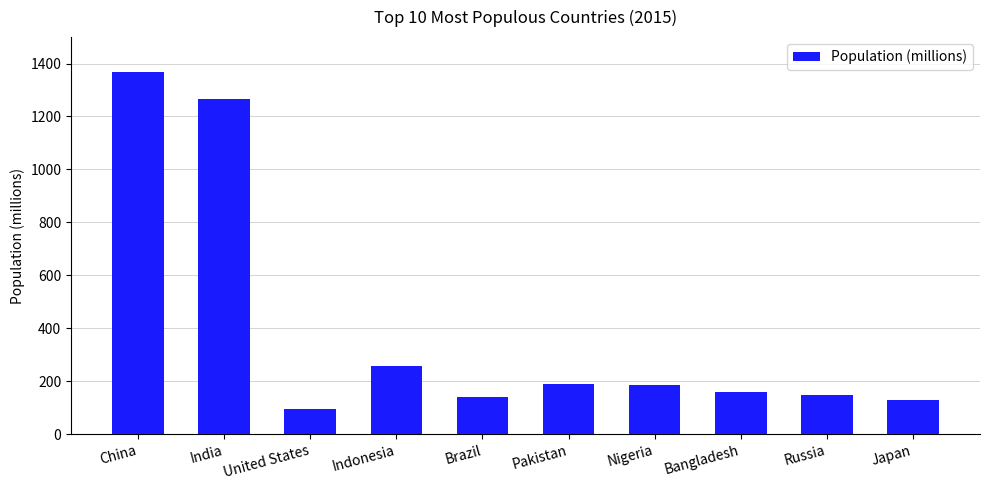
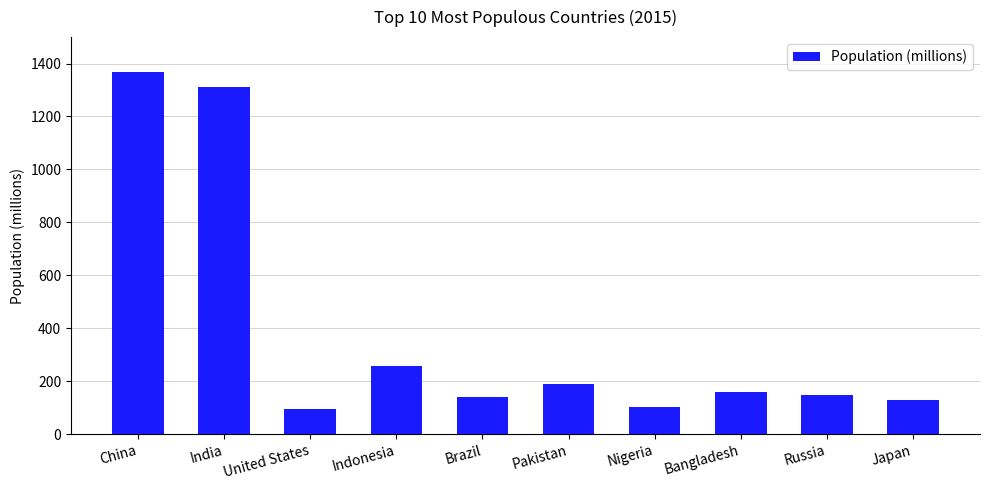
  {
    "China": 1370,
-   "India": 1270,
+   "India": 1310,
    "United States": 100,
    "Indonesia": 260,
    "Brazil": 140,
    "Pakistan": 190,
-   "Nigeria": 180,
+   "Nigeria": 100,
    "Bangladesh": 160,
    "Russia": 150,
    "Japan": 130
  }
